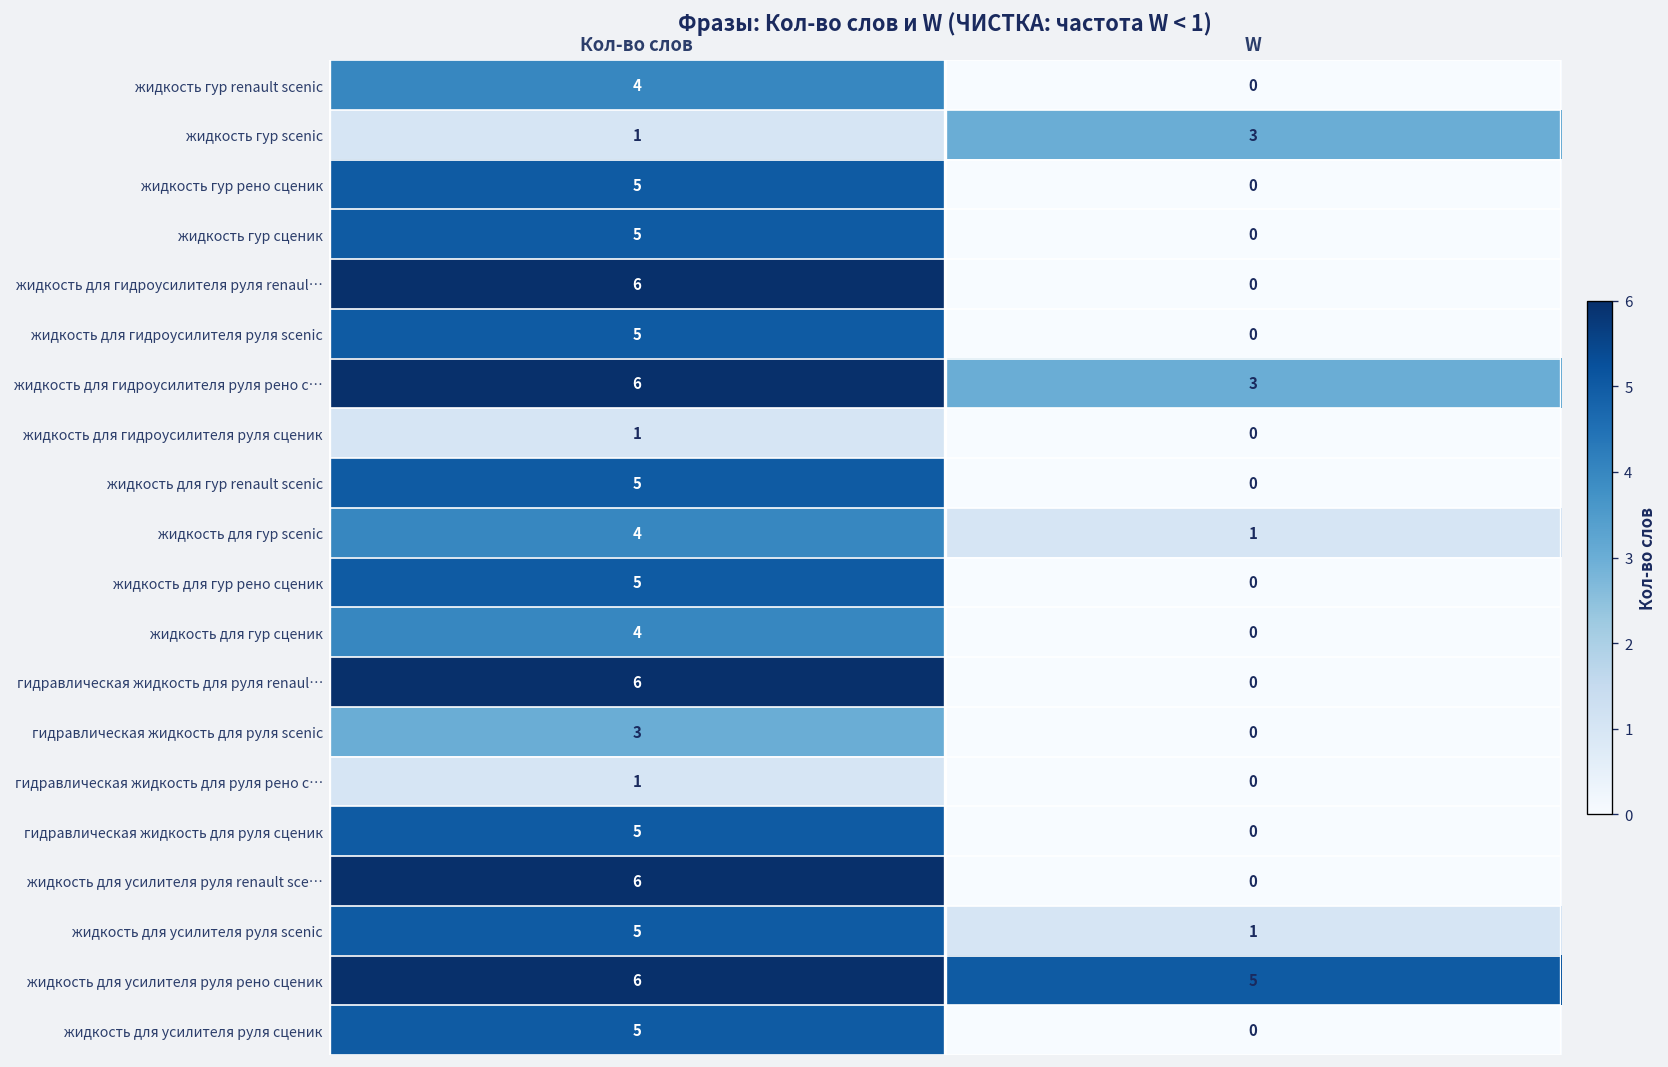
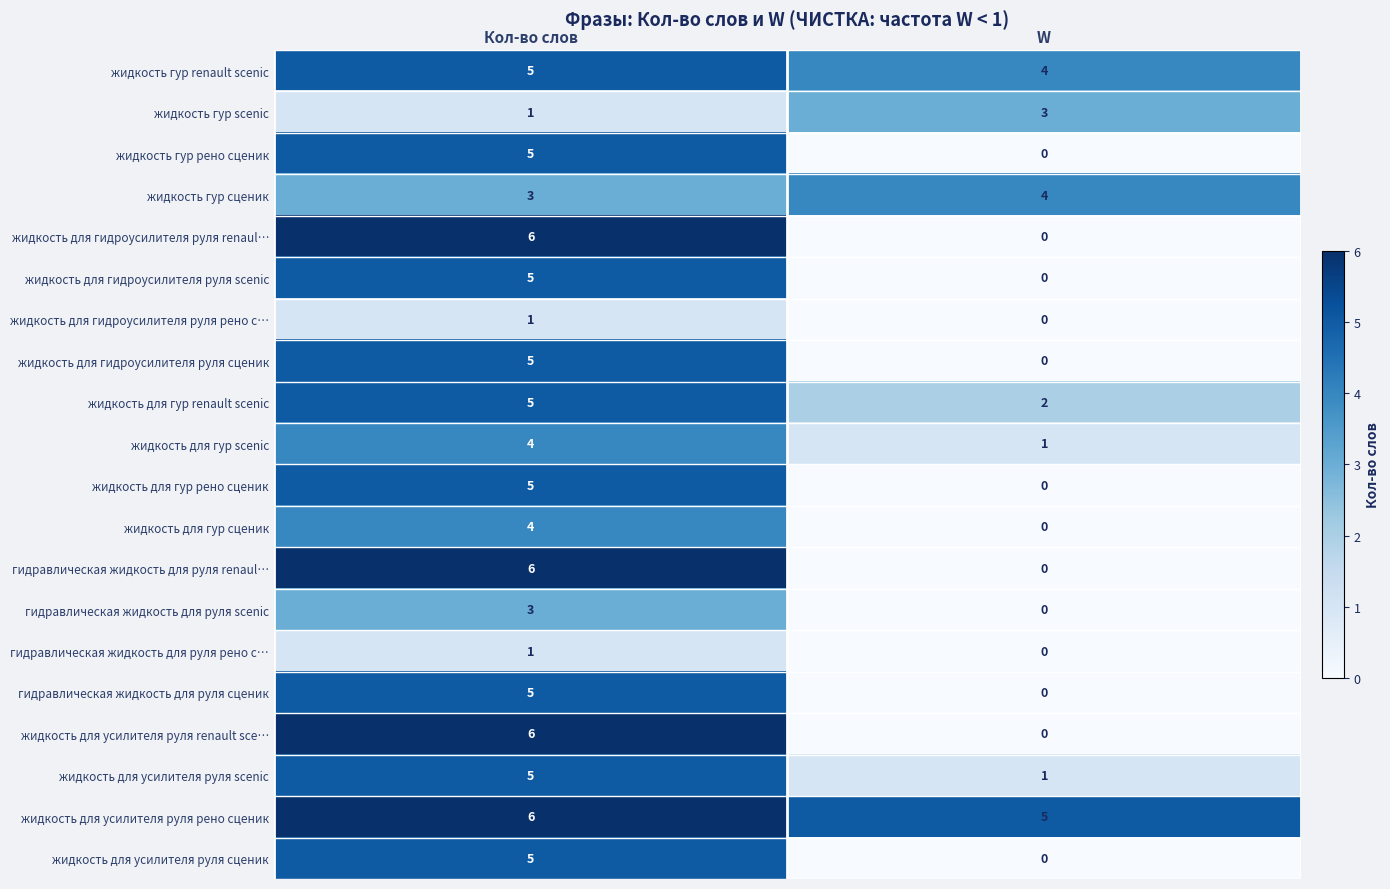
  {
    "жидкость гур renault scenic": {
-     "Кол-во слов": 4,
-     "W": 0
+     "Кол-во слов": 5,
+     "W": 4
    },
    "жидкость гур scenic": {
      "Кол-во слов": 1,
      "W": 3
    },
    "жидкость гур рено сценик": {
      "Кол-во слов": 5,
      "W": 0
    },
    "жидкость гур сценик": {
-     "Кол-во слов": 5,
-     "W": 0
+     "Кол-во слов": 3,
+     "W": 4
    },
    "жидкость для гидроусилителя руля renaul…": {
      "Кол-во слов": 6,
      "W": 0
    },
    "жидкость для гидроусилителя руля scenic": {
      "Кол-во слов": 5,
      "W": 0
    },
    "жидкость для гидроусилителя руля рено с…": {
-     "Кол-во слов": 6,
-     "W": 3
+     "Кол-во слов": 1,
+     "W": 0
    },
    "жидкость для гидроусилителя руля сценик": {
-     "Кол-во слов": 1,
+     "Кол-во слов": 5,
      "W": 0
    },
    "жидкость для гур renault scenic": {
      "Кол-во слов": 5,
-     "W": 0
+     "W": 2
    },
    "жидкость для гур scenic": {
      "Кол-во слов": 4,
      "W": 1
    },
    "жидкость для гур рено сценик": {
      "Кол-во слов": 5,
      "W": 0
    },
    "жидкость для гур сценик": {
      "Кол-во слов": 4,
      "W": 0
    },
    "гидравлическая жидкость для руля renaul…": {
      "Кол-во слов": 6,
      "W": 0
    },
    "гидравлическая жидкость для руля scenic": {
      "Кол-во слов": 3,
      "W": 0
    },
    "гидравлическая жидкость для руля рено с…": {
      "Кол-во слов": 1,
      "W": 0
    },
    "гидравлическая жидкость для руля сценик": {
      "Кол-во слов": 5,
      "W": 0
    },
    "жидкость для усилителя руля renault sce…": {
      "Кол-во слов": 6,
      "W": 0
    },
    "жидкость для усилителя руля scenic": {
      "Кол-во слов": 5,
      "W": 1
    },
    "жидкость для усилителя руля рено сценик": {
      "Кол-во слов": 6,
      "W": 5
    },
    "жидкость для усилителя руля сценик": {
      "Кол-во слов": 5,
      "W": 0
    }
  }
